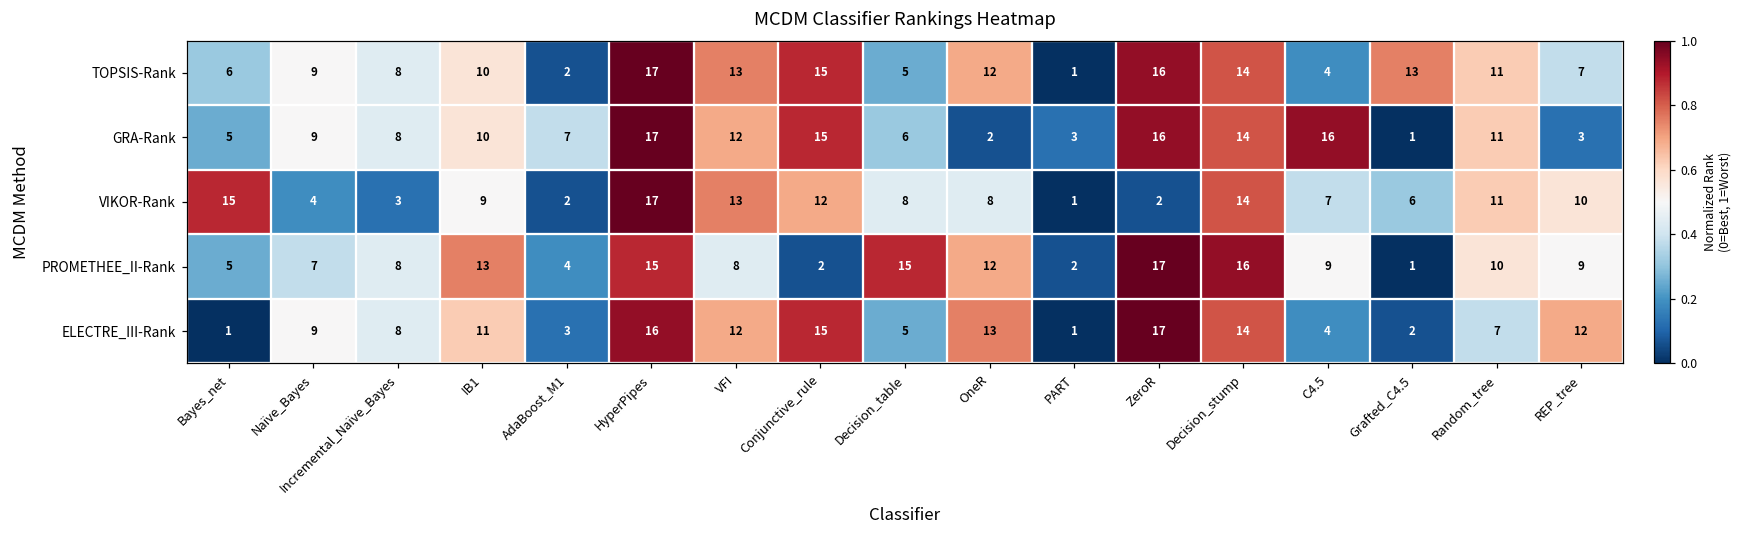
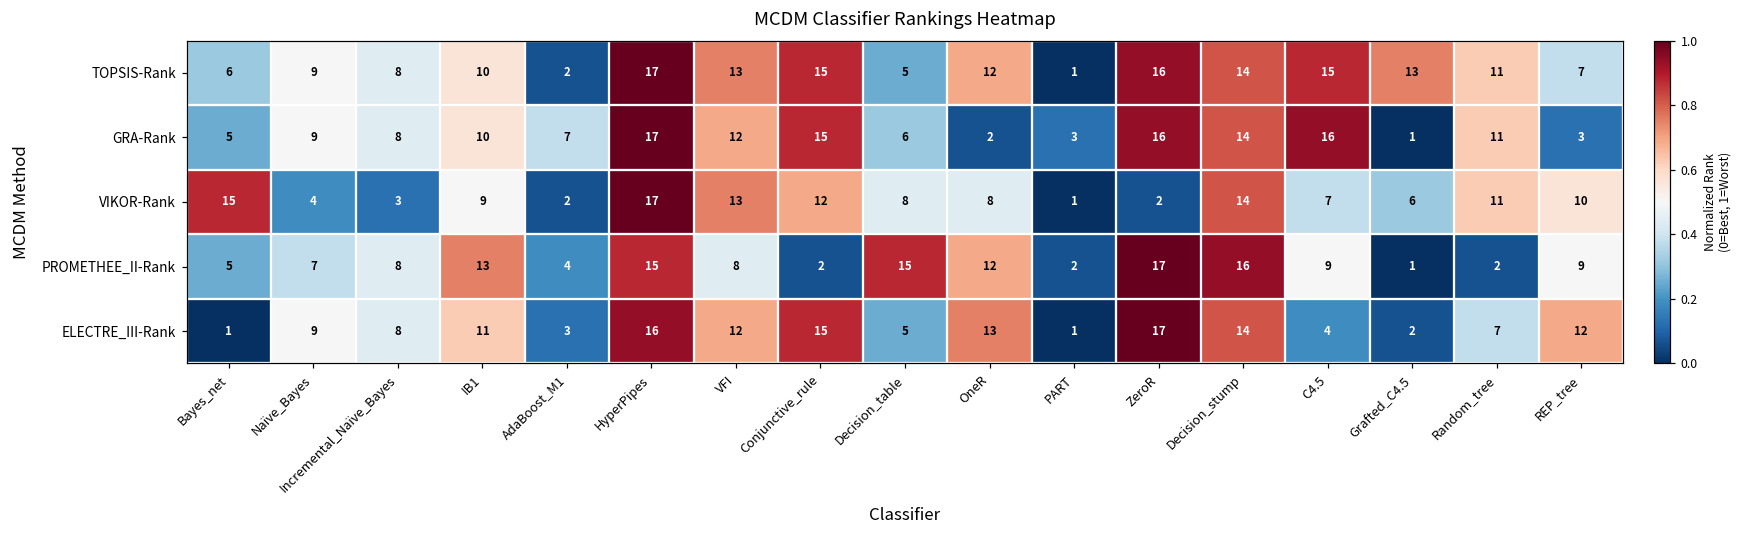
  {
    "TOPSIS-Rank": {
      "Bayes_net": 6,
      "Naïve_Bayes": 9,
      "Incremental_Naïve_Bayes": 8,
      "IB1": 10,
      "AdaBoost_M1": 2,
      "HyperPipes": 17,
      "VFI": 13,
      "Conjunctive_rule": 15,
      "Decision_table": 5,
      "OneR": 12,
      "PART": 1,
      "ZeroR": 16,
      "Decision_stump": 14,
-     "C4.5": 4,
+     "C4.5": 15,
      "Grafted_C4.5": 13,
      "Random_tree": 11,
      "REP_tree": 7
    },
    "GRA-Rank": {
      "Bayes_net": 5,
      "Naïve_Bayes": 9,
      "Incremental_Naïve_Bayes": 8,
      "IB1": 10,
      "AdaBoost_M1": 7,
      "HyperPipes": 17,
      "VFI": 12,
      "Conjunctive_rule": 15,
      "Decision_table": 6,
      "OneR": 2,
      "PART": 3,
      "ZeroR": 16,
      "Decision_stump": 14,
      "C4.5": 16,
      "Grafted_C4.5": 1,
      "Random_tree": 11,
      "REP_tree": 3
    },
    "VIKOR-Rank": {
      "Bayes_net": 15,
      "Naïve_Bayes": 4,
      "Incremental_Naïve_Bayes": 3,
      "IB1": 9,
      "AdaBoost_M1": 2,
      "HyperPipes": 17,
      "VFI": 13,
      "Conjunctive_rule": 12,
      "Decision_table": 8,
      "OneR": 8,
      "PART": 1,
      "ZeroR": 2,
      "Decision_stump": 14,
      "C4.5": 7,
      "Grafted_C4.5": 6,
      "Random_tree": 11,
      "REP_tree": 10
    },
    "PROMETHEE_II-Rank": {
      "Bayes_net": 5,
      "Naïve_Bayes": 7,
      "Incremental_Naïve_Bayes": 8,
      "IB1": 13,
      "AdaBoost_M1": 4,
      "HyperPipes": 15,
      "VFI": 8,
      "Conjunctive_rule": 2,
      "Decision_table": 15,
      "OneR": 12,
      "PART": 2,
      "ZeroR": 17,
      "Decision_stump": 16,
      "C4.5": 9,
      "Grafted_C4.5": 1,
-     "Random_tree": 10,
+     "Random_tree": 2,
      "REP_tree": 9
    },
    "ELECTRE_III-Rank": {
      "Bayes_net": 1,
      "Naïve_Bayes": 9,
      "Incremental_Naïve_Bayes": 8,
      "IB1": 11,
      "AdaBoost_M1": 3,
      "HyperPipes": 16,
      "VFI": 12,
      "Conjunctive_rule": 15,
      "Decision_table": 5,
      "OneR": 13,
      "PART": 1,
      "ZeroR": 17,
      "Decision_stump": 14,
      "C4.5": 4,
      "Grafted_C4.5": 2,
      "Random_tree": 7,
      "REP_tree": 12
    }
  }
